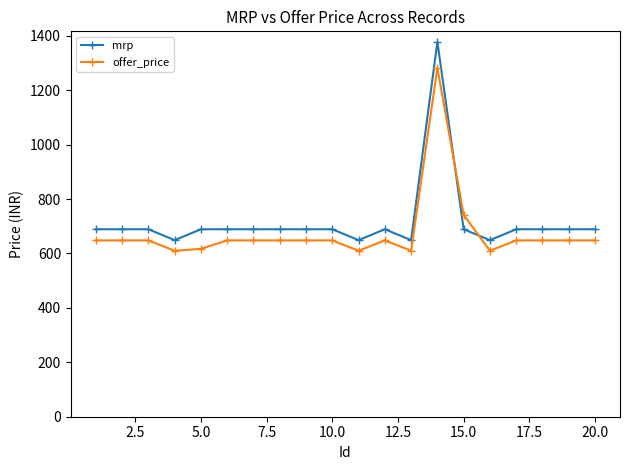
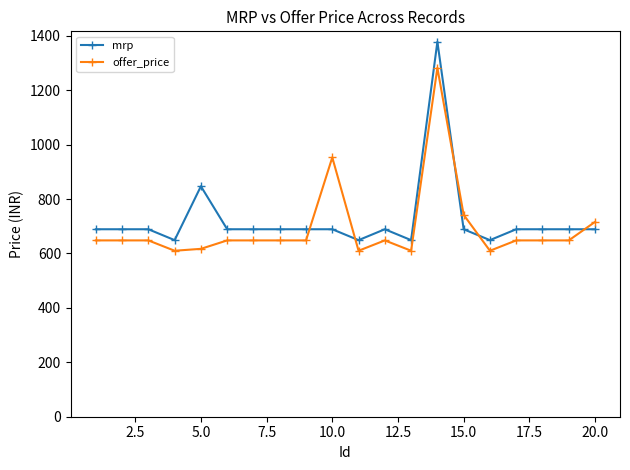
  {
    "mrp": {
-     "5.0": 690,
+     "5.0": 850,
      "10.0": 690,
      "15.0": 690,
      "20.0": 690
    },
    "offer_price": {
      "5.0": 620,
-     "10.0": 650,
+     "10.0": 950,
      "15.0": 740,
-     "20.0": 650
+     "20.0": 720
    }
  }
